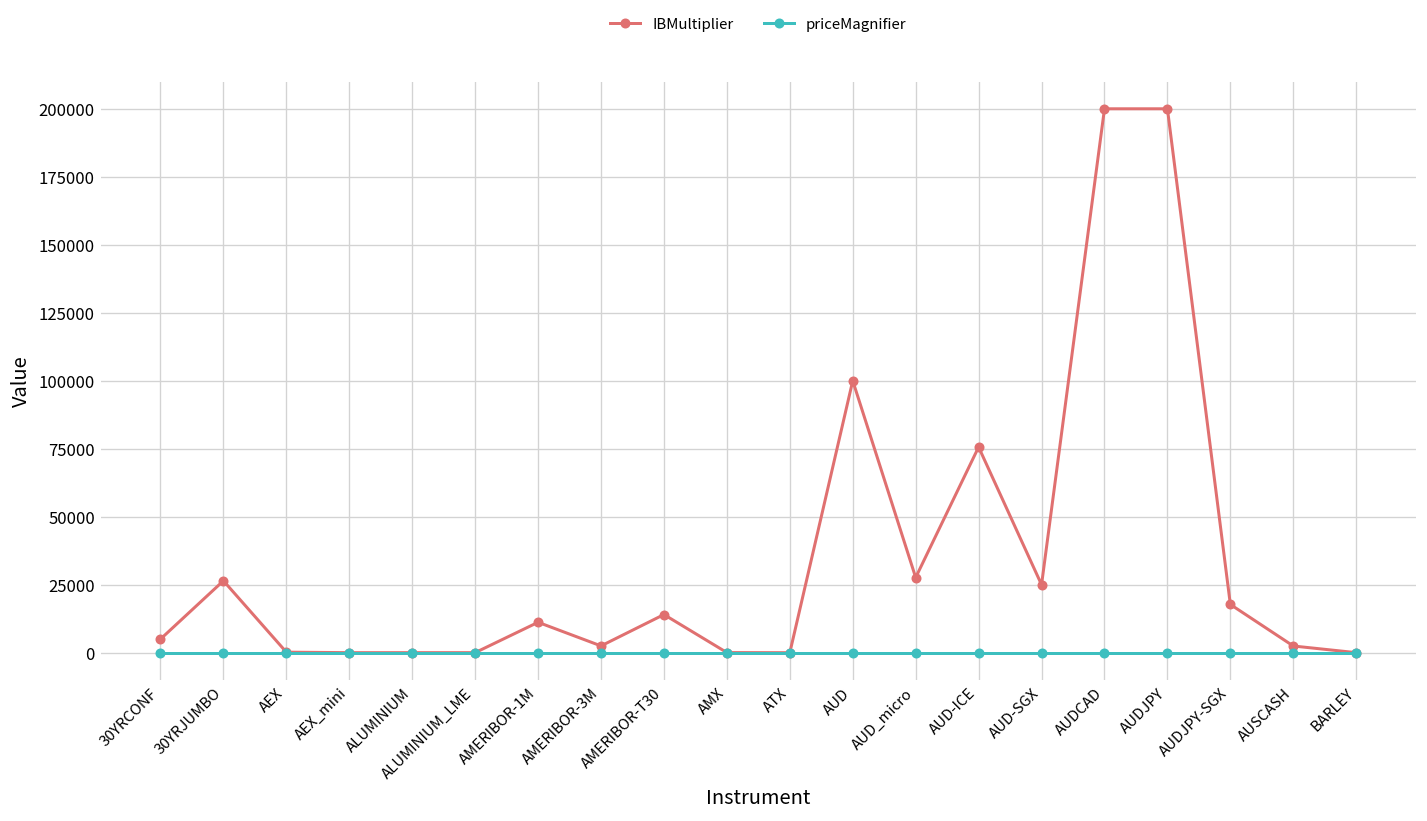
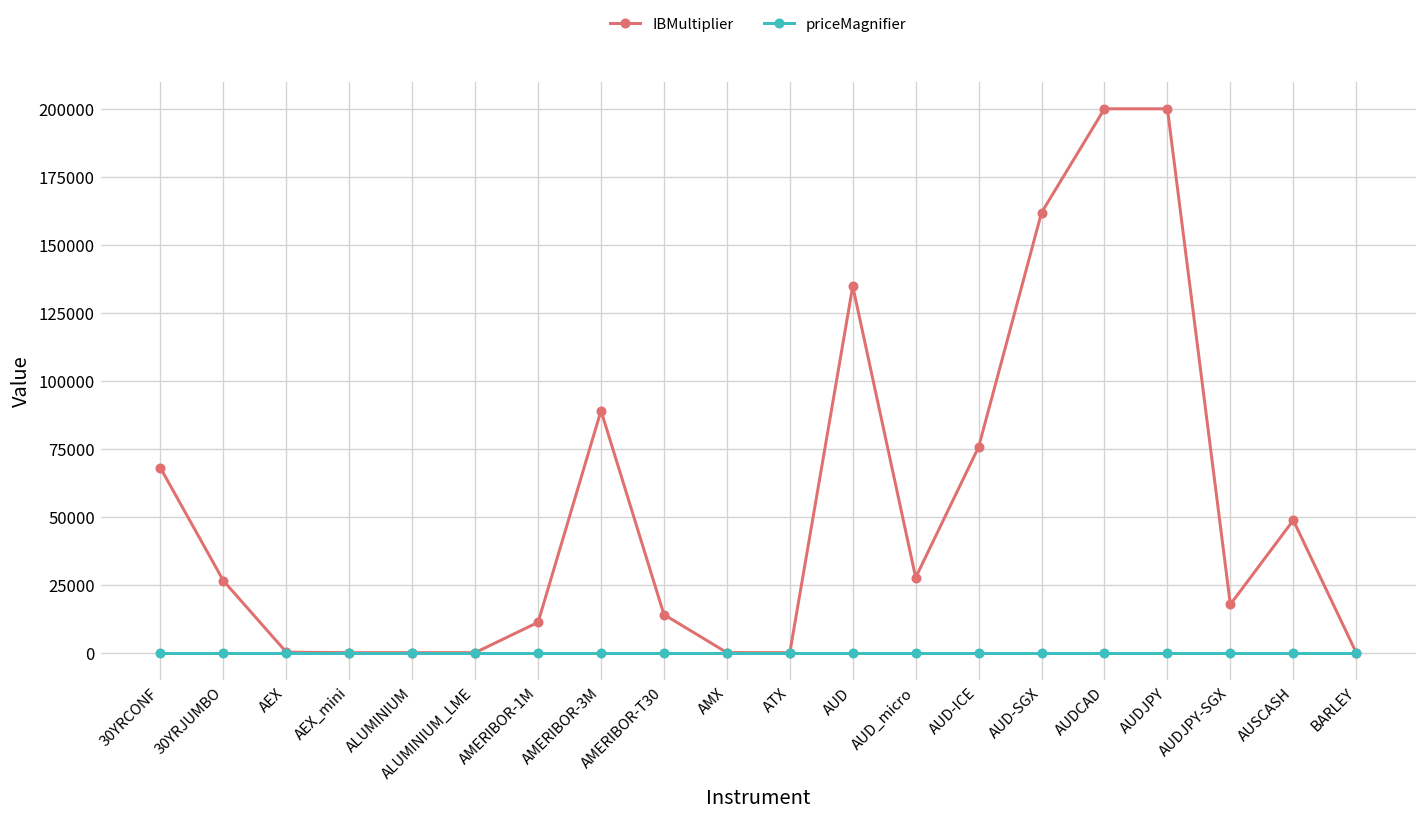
  {
    "IBMultiplier": {
-     "30YRCONF": 5000,
+     "30YRCONF": 68000,
      "30YRJUMBO": 26000,
      "AMERIBOR-1M": 11000,
-     "AMERIBOR-3M": 3000,
+     "AMERIBOR-3M": 89000,
      "AMERIBOR-T30": 14000,
-     "AUD": 100000,
+     "AUD": 135000,
      "AUD_micro": 28000,
      "AUD-ICE": 76000,
-     "AUD-SGX": 25000,
+     "AUD-SGX": 162000,
      "AUDCAD": 200000,
      "AUDJPY": 200000,
      "AUDJPY-SGX": 18000,
-     "AUSCASH": 2000
+     "AUSCASH": 49000
    },
    "priceMagnifier": {
      "30YRCONF": 0,
      "30YRJUMBO": 0,
      "AMERIBOR-1M": 0,
      "AMERIBOR-3M": 0,
      "AMERIBOR-T30": 0,
      "AUD": 0,
      "AUD_micro": 0,
      "AUD-ICE": 0,
      "AUD-SGX": 0,
      "AUDCAD": 0,
      "AUDJPY": 0,
      "AUDJPY-SGX": 0,
      "AUSCASH": 0
    }
  }
